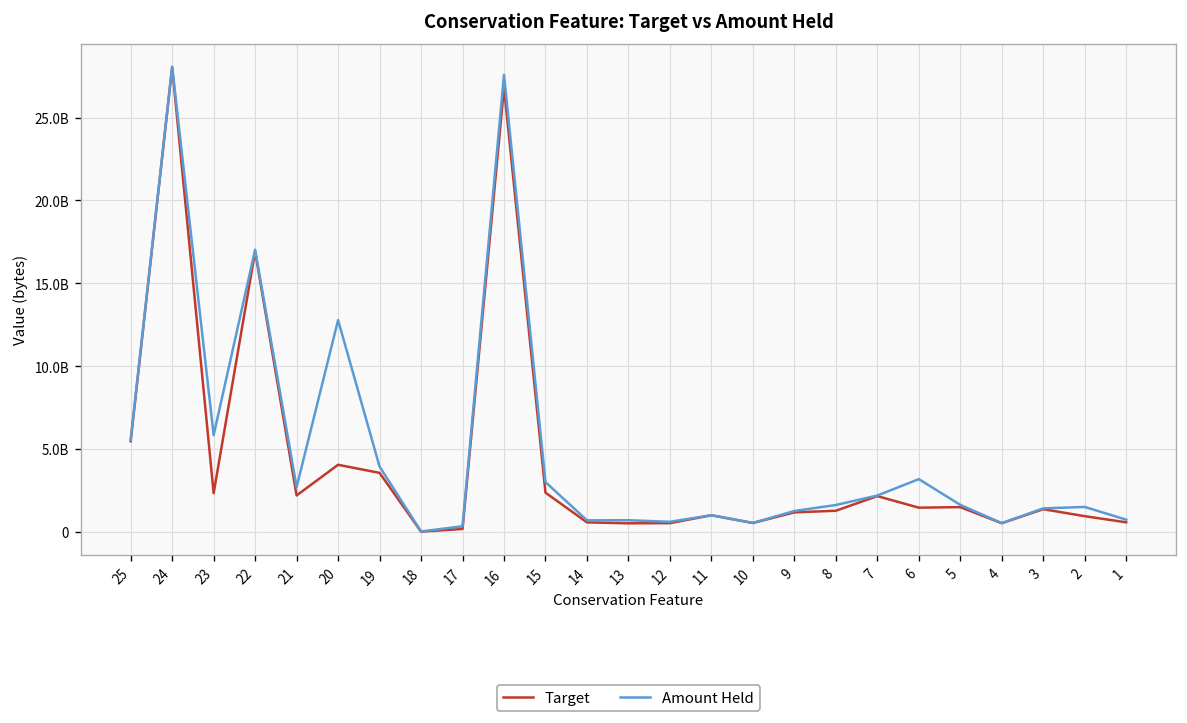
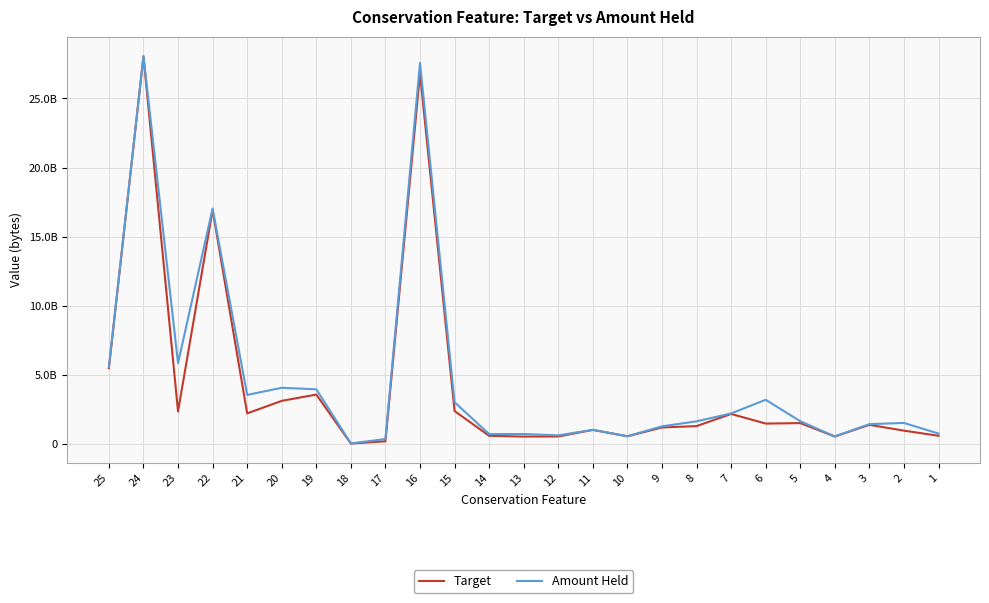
  {
    "Target": {
      "23": 2300000000,
      "21": 2200000000,
-     "20": 4100000000,
+     "20": 3100000000,
      "19": 3600000000,
      "16": 26800000000,
      "15": 2400000000,
      "13": 500000000,
      "8": 1300000000,
      "6": 1500000000,
      "2": 1000000000
    },
    "Amount Held": {
      "23": 5800000000,
-     "21": 2700000000,
-     "20": 12800000000,
+     "21": 3500000000,
+     "20": 4100000000,
      "19": 4000000000,
      "16": 27600000000,
      "15": 3000000000,
      "13": 700000000,
      "8": 1600000000,
      "6": 3200000000,
      "2": 1500000000
    }
  }
